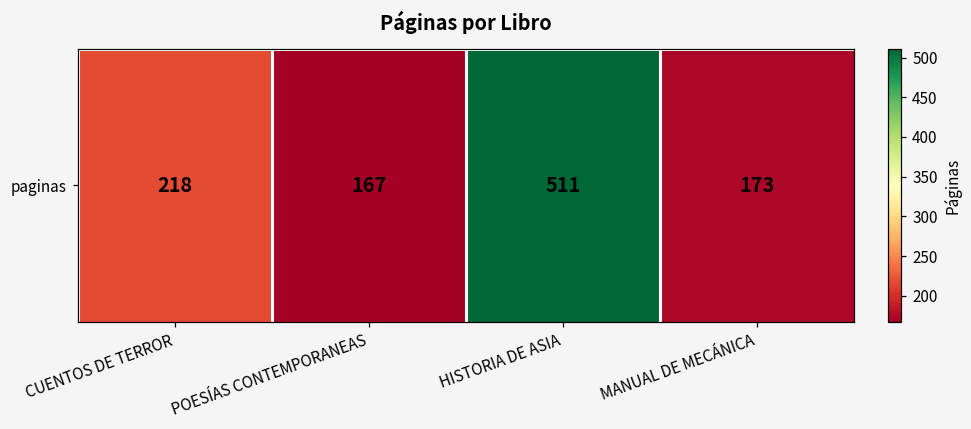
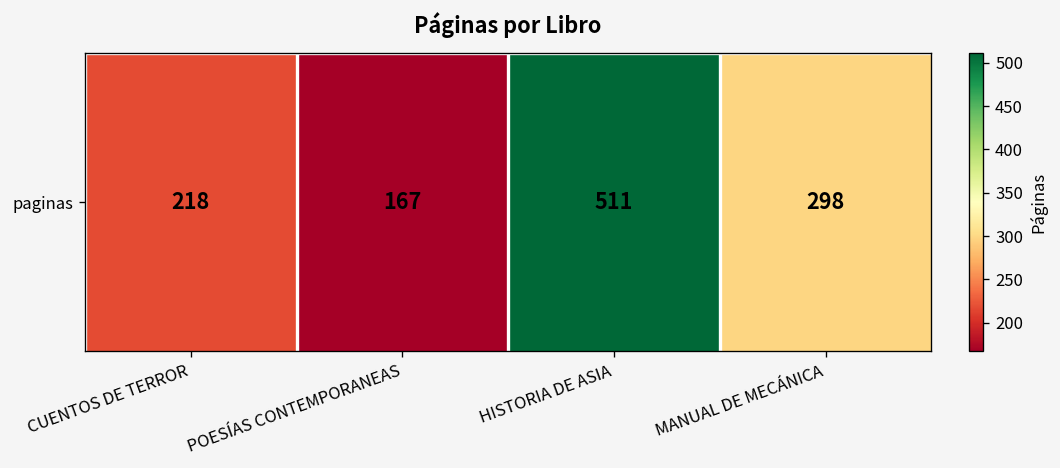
  {
    "paginas": {
      "CUENTOS DE TERROR": 218,
      "POESÍAS CONTEMPORANEAS": 167,
      "HISTORIA DE ASIA": 511,
-     "MANUAL DE MECÁNICA": 173
+     "MANUAL DE MECÁNICA": 298
    }
  }
